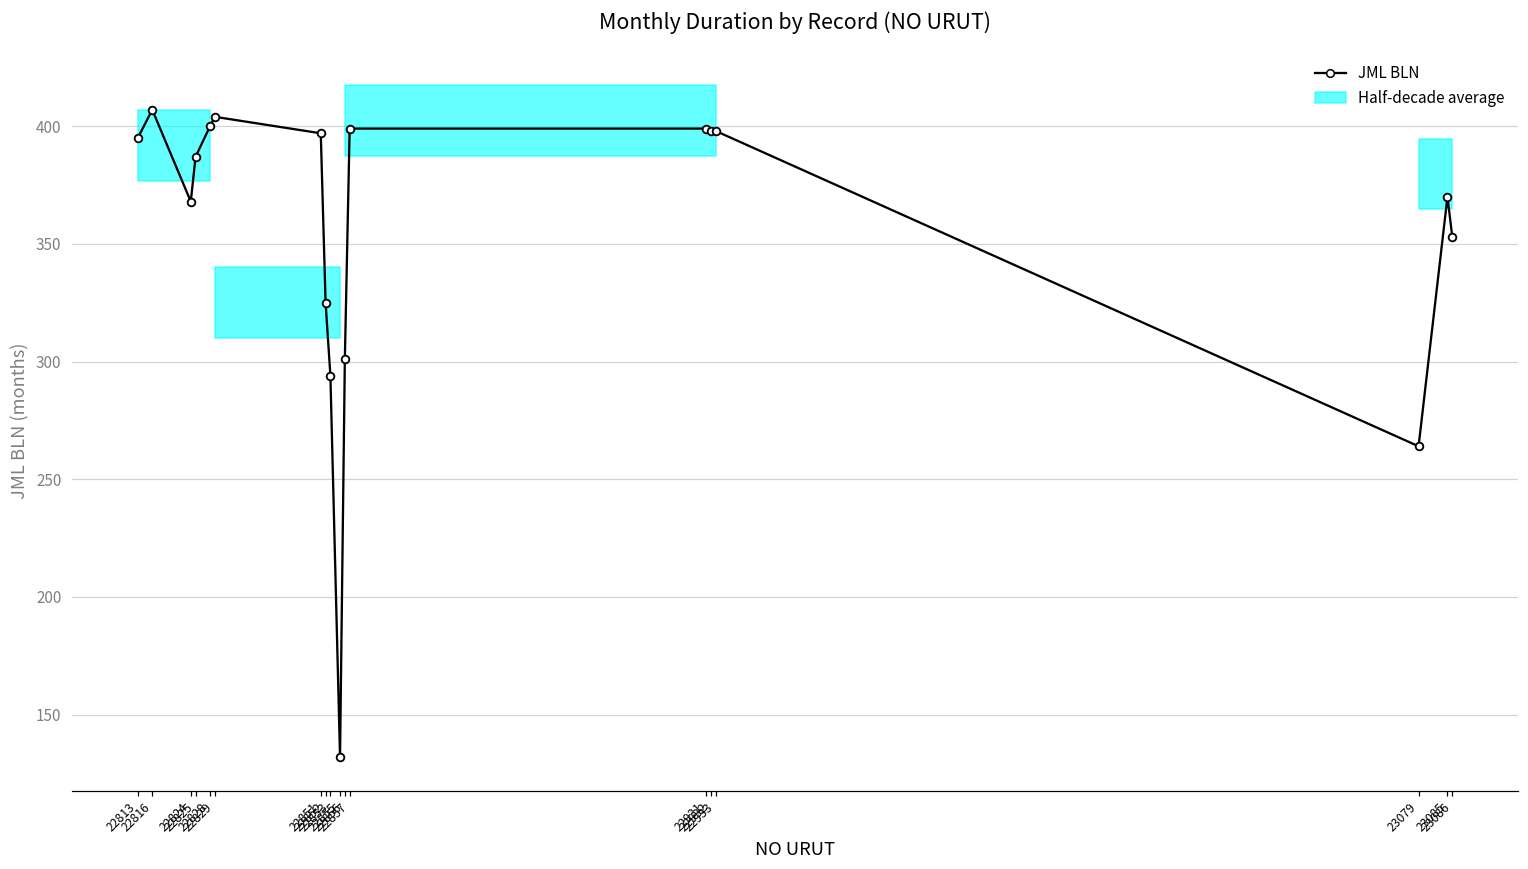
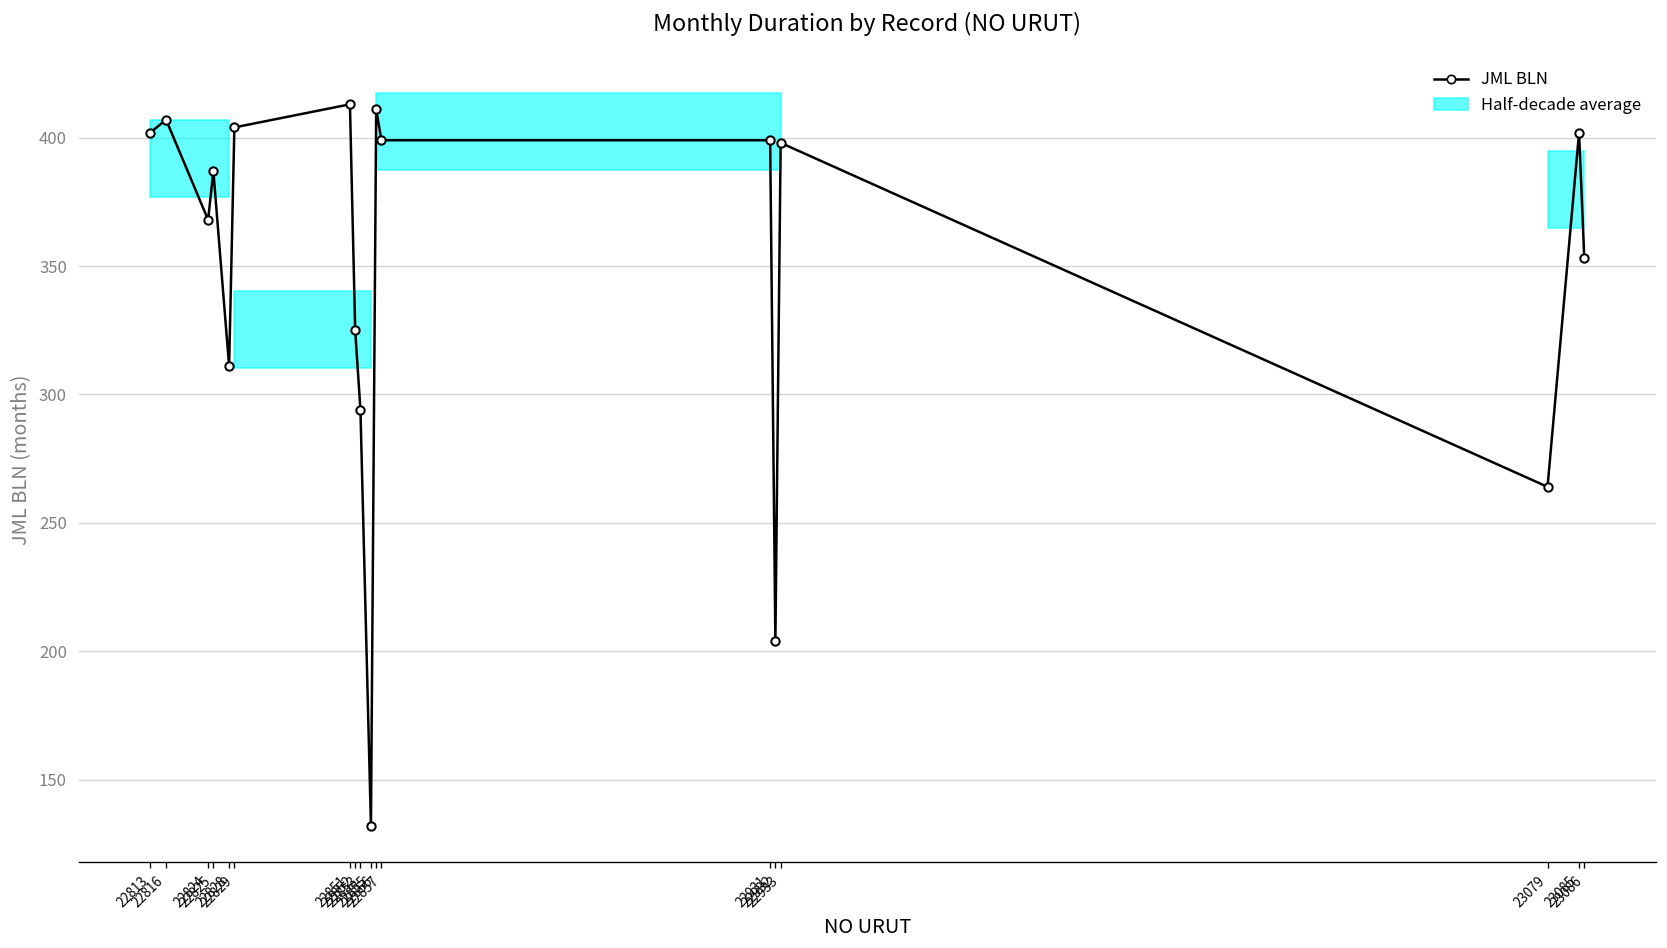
  {
    "JML BLN": {
-     "22813": 395,
+     "22813": 402,
      "22816": 407,
      "22824": 368,
      "22825": 387,
-     "22828": 400,
+     "22828": 311,
      "22829": 404,
-     "22851": 397,
+     "22851": 413,
      "22852": 325,
      "22853": 294,
      "22855": 132,
-     "22856": 301,
+     "22856": 411,
      "22857": 399,
      "22931": 399,
-     "22932": 398,
+     "22932": 204,
      "22933": 398,
      "23079": 264,
-     "23085": 370,
+     "23085": 402,
      "23086": 353
    }
  }
